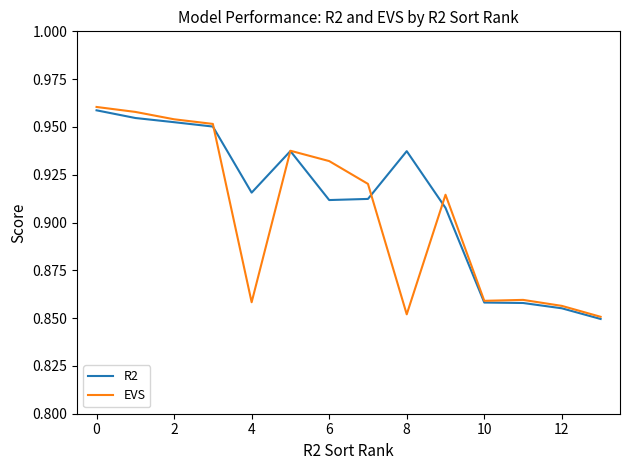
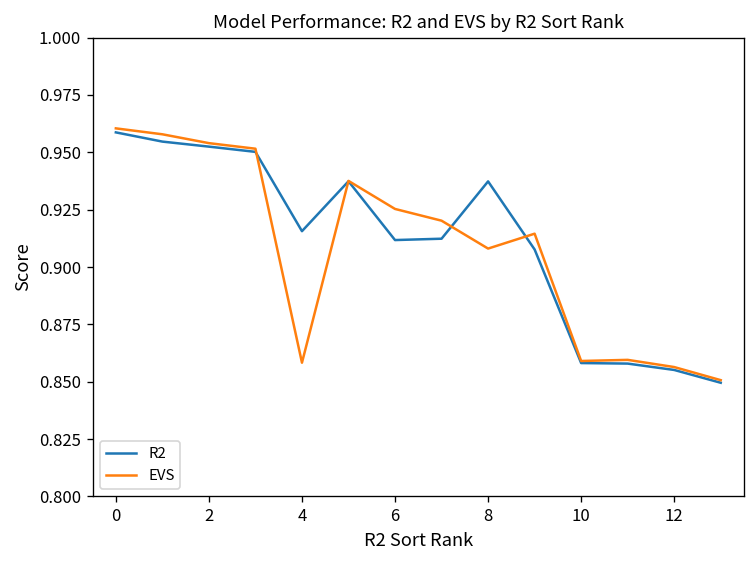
  {
    "R2": {
      "0": 0.959,
      "2": 0.952,
      "4": 0.916,
      "6": 0.912,
      "8": 0.937
    },
    "EVS": {
      "0": 0.960,
      "2": 0.954,
      "4": 0.858,
-     "6": 0.932,
-     "8": 0.852
+     "6": 0.925,
+     "8": 0.908
    }
  }
